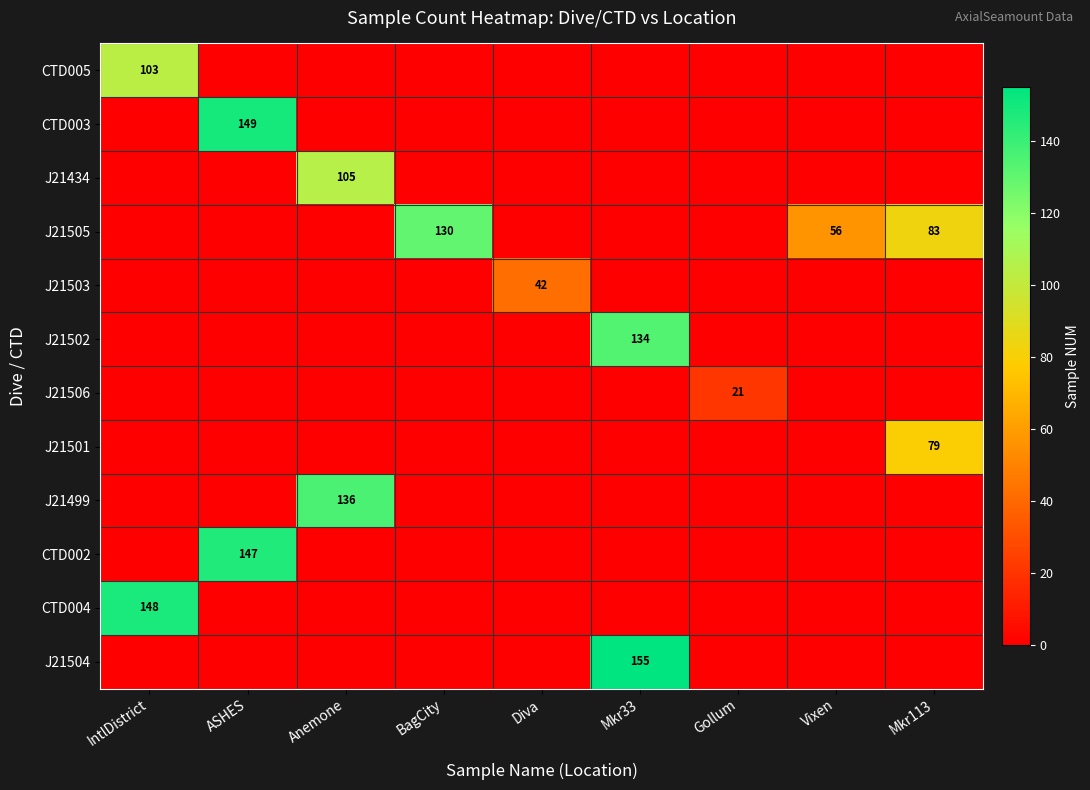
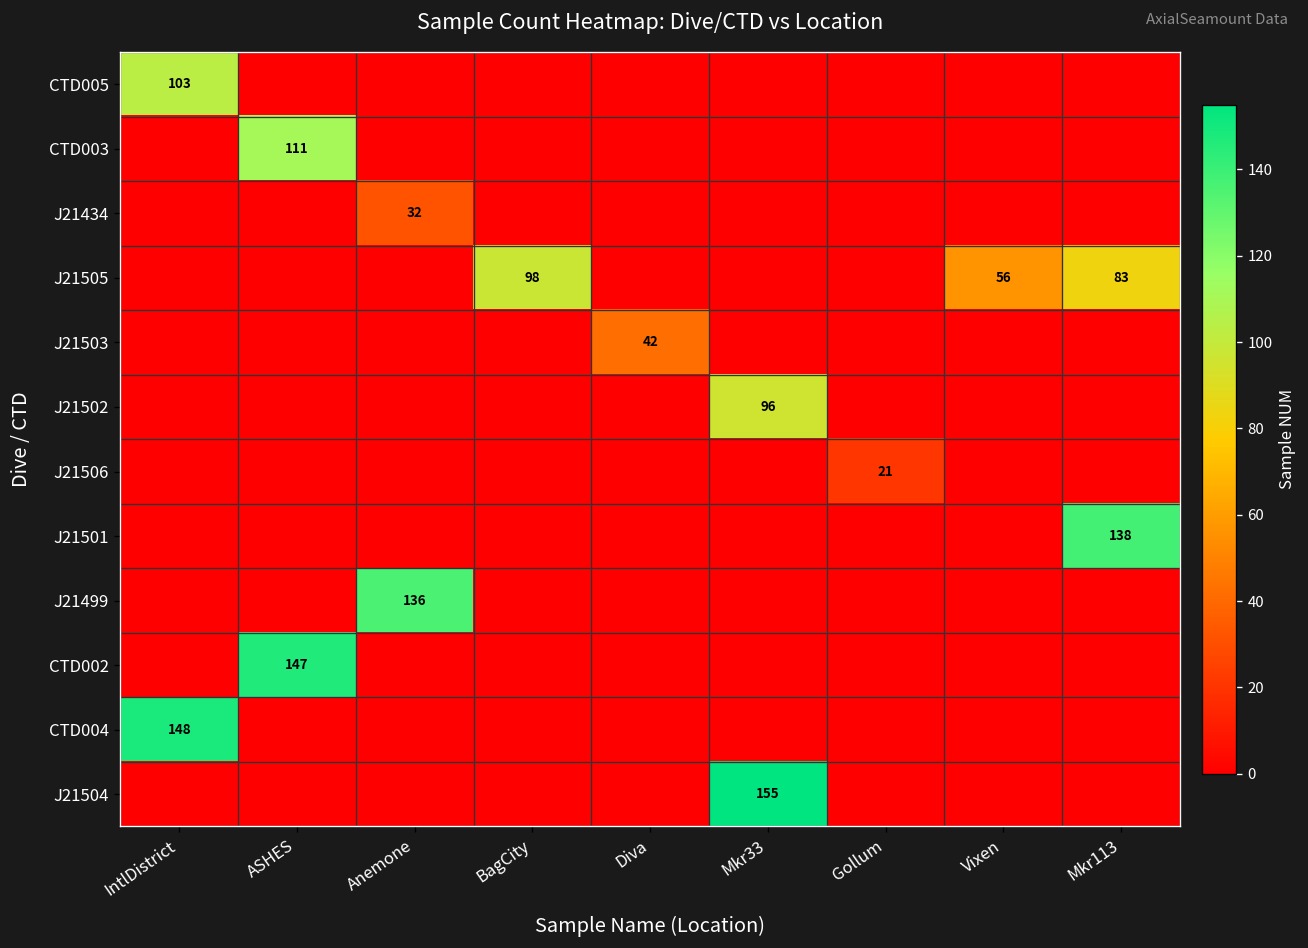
  {
    "CTD005": {
      "IntlDistrict": 103
    },
    "CTD003": {
-     "ASHES": 149
+     "ASHES": 111
    },
    "J21434": {
-     "Anemone": 105
+     "Anemone": 32
    },
    "J21505": {
-     "BagCity": 130,
+     "BagCity": 98,
      "Vixen": 56,
      "Mkr113": 83
    },
    "J21503": {
      "Diva": 42
    },
    "J21502": {
-     "Mkr33": 134
+     "Mkr33": 96
    },
    "J21506": {
      "Gollum": 21
    },
    "J21501": {
-     "Mkr113": 79
+     "Mkr113": 138
    },
    "J21499": {
      "Anemone": 136
    },
    "CTD002": {
      "ASHES": 147
    },
    "CTD004": {
      "IntlDistrict": 148
    },
    "J21504": {
      "Mkr33": 155
    }
  }
